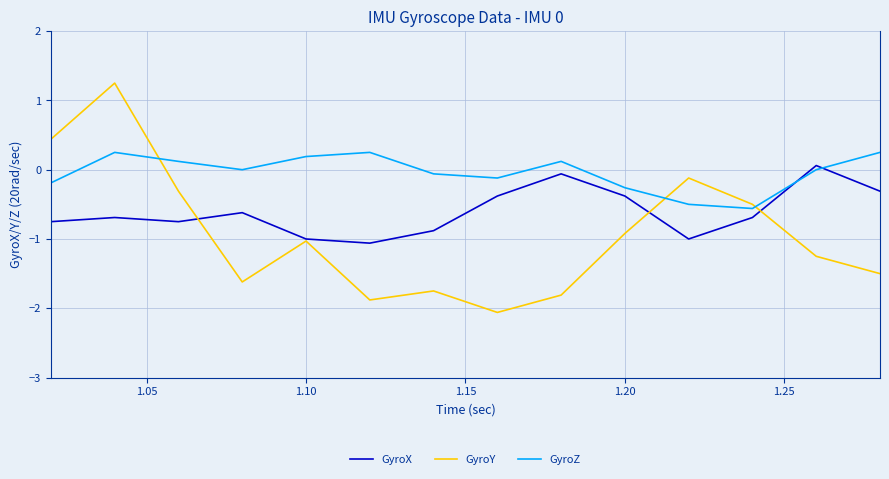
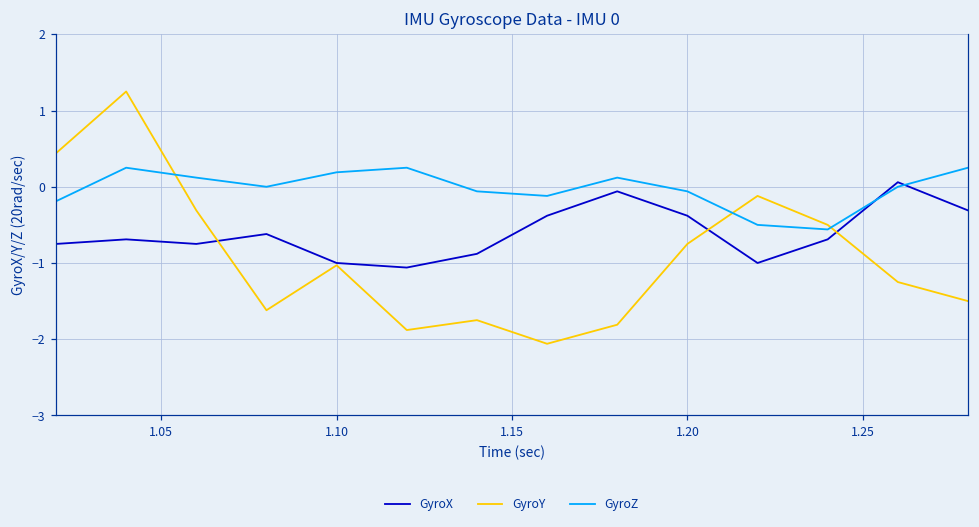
  {
    "GyroX": {
      "1.20": -0.4
    },
    "GyroY": {
-     "1.20": -0.9
+     "1.20": -0.8
    },
    "GyroZ": {
      "1.10": 0.2,
-     "1.20": -0.3
+     "1.20": -0.1
    }
  }
